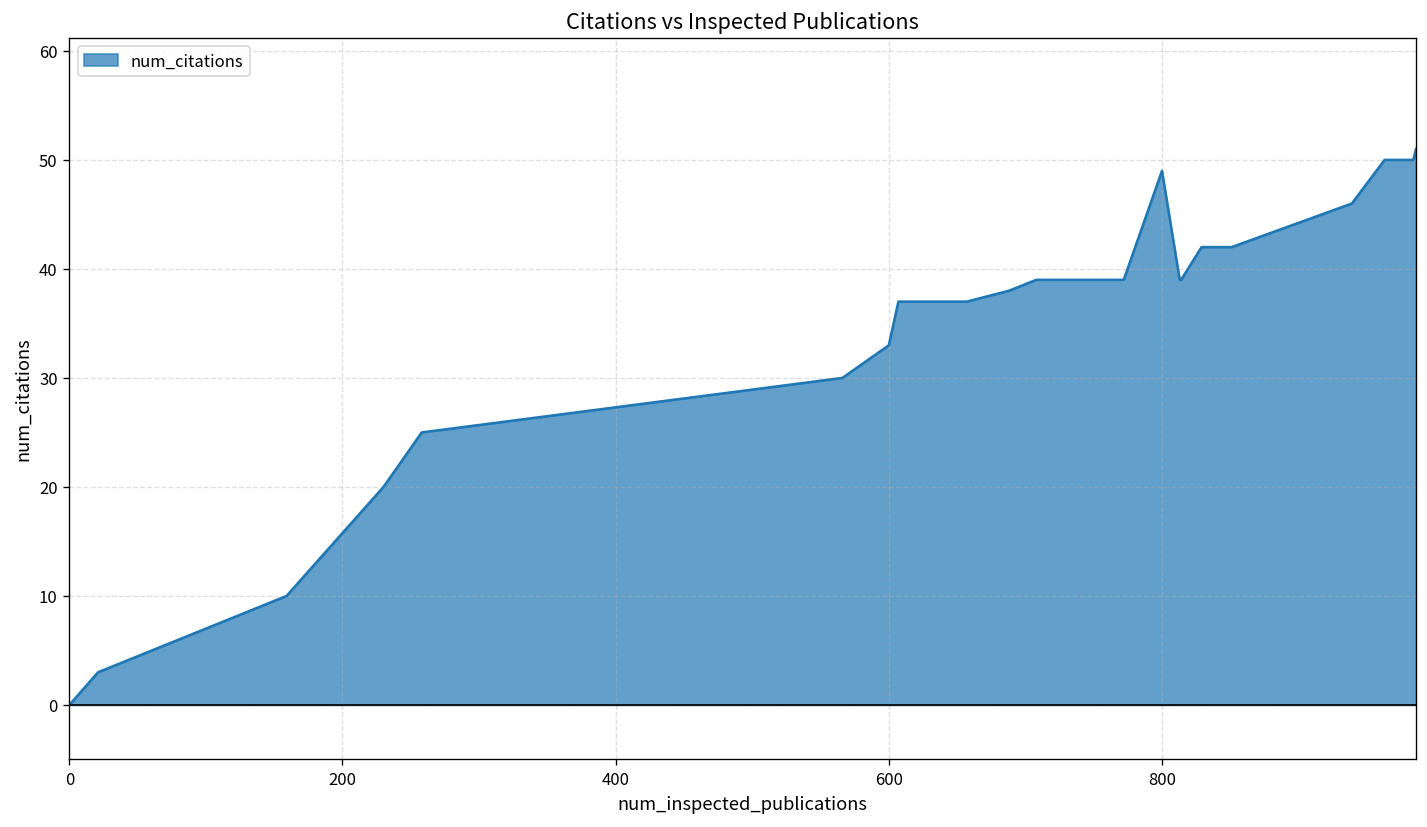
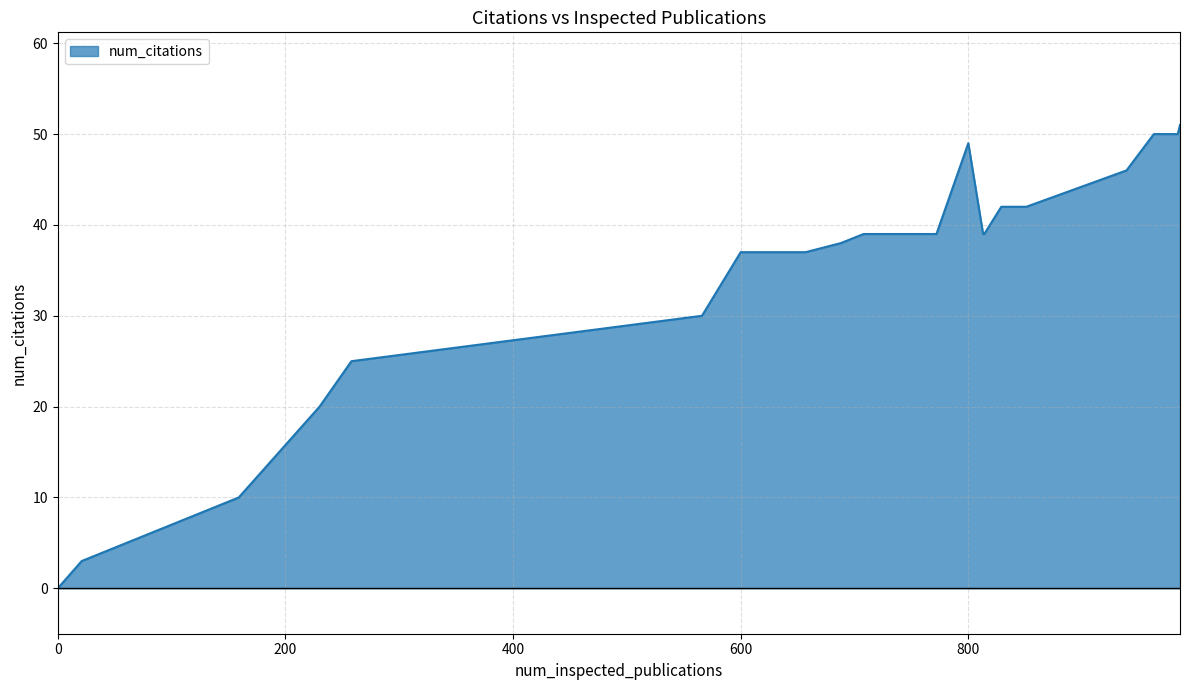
  {
    "0": 0,
-   "600": 33,
+   "600": 37,
    "800": 49
  }
